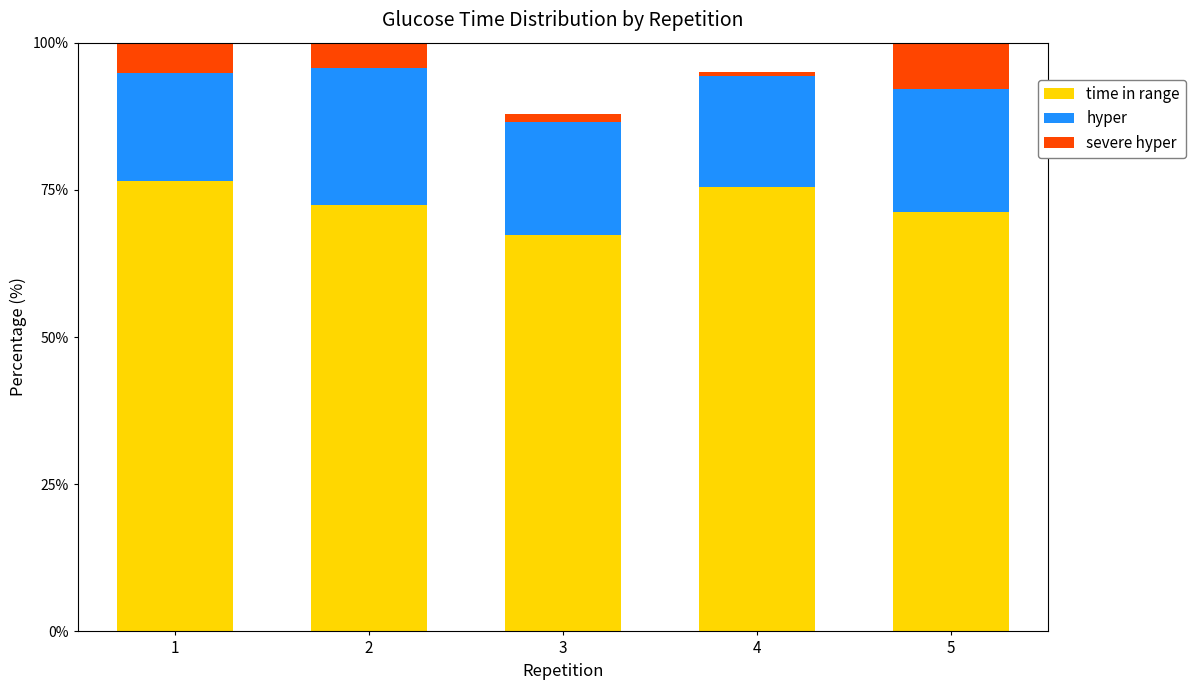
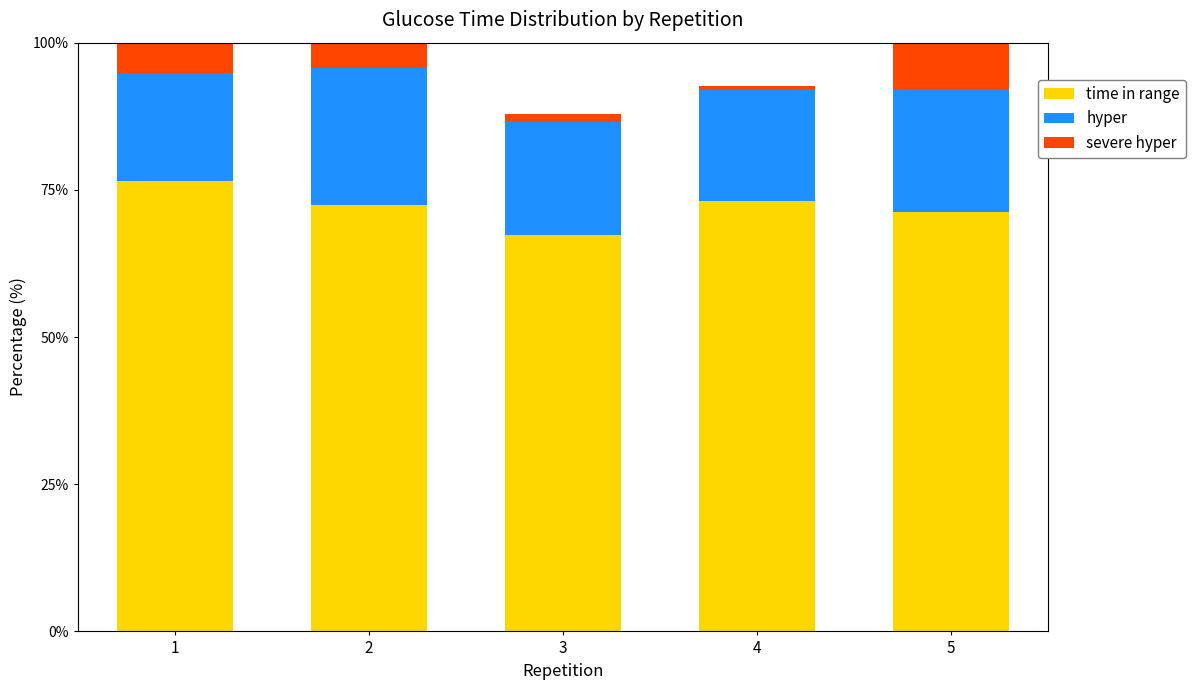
  {
    "time in range": {
      "1": "77%",
      "2": "72%",
      "3": "67%",
-     "4": "76%",
+     "4": "73%",
      "5": "71%"
    },
    "hyper": {
      "1": "18%",
      "2": "23%",
      "3": "19%",
      "4": "19%",
      "5": "21%"
    },
    "severe hyper": {
      "1": "5%",
      "2": "4%",
      "3": "1%",
      "4": "1%",
      "5": "8%"
    }
  }
